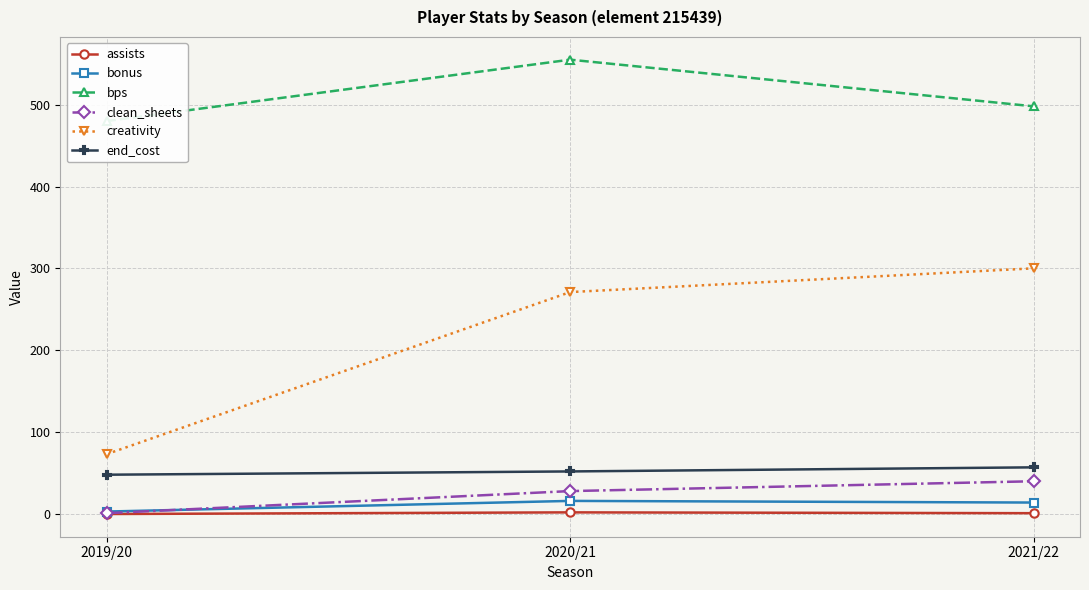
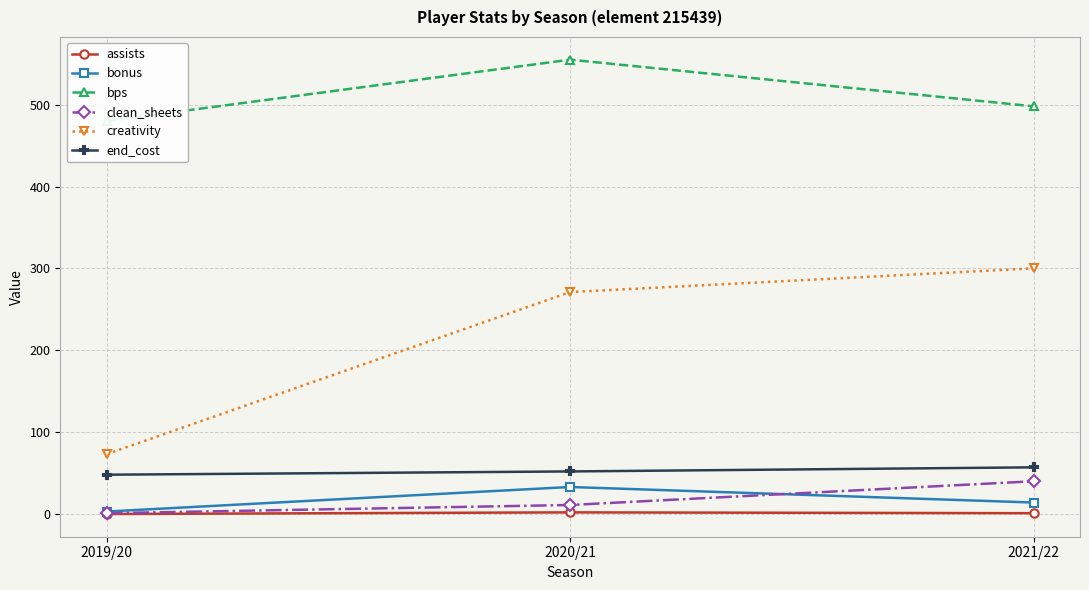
  {
    "assists": {
      "2020/21": 0,
      "2021/22": 0
    },
    "bonus": {
-     "2020/21": 20,
+     "2020/21": 30,
      "2021/22": 10
    },
    "bps": {
      "2020/21": 560,
      "2021/22": 500
    },
    "clean_sheets": {
-     "2020/21": 30,
+     "2020/21": 10,
      "2021/22": 40
    },
    "creativity": {
      "2019/20": 70,
      "2020/21": 270,
      "2021/22": 300
    },
    "end_cost": {
      "2019/20": 50,
      "2020/21": 50,
      "2021/22": 60
    }
  }
